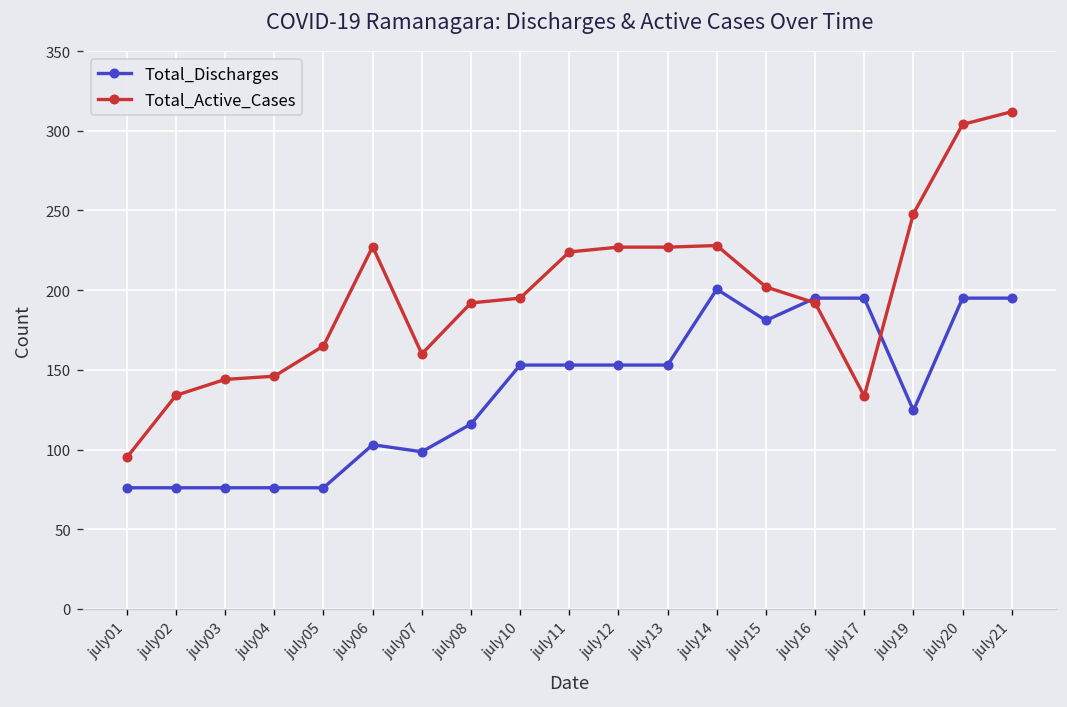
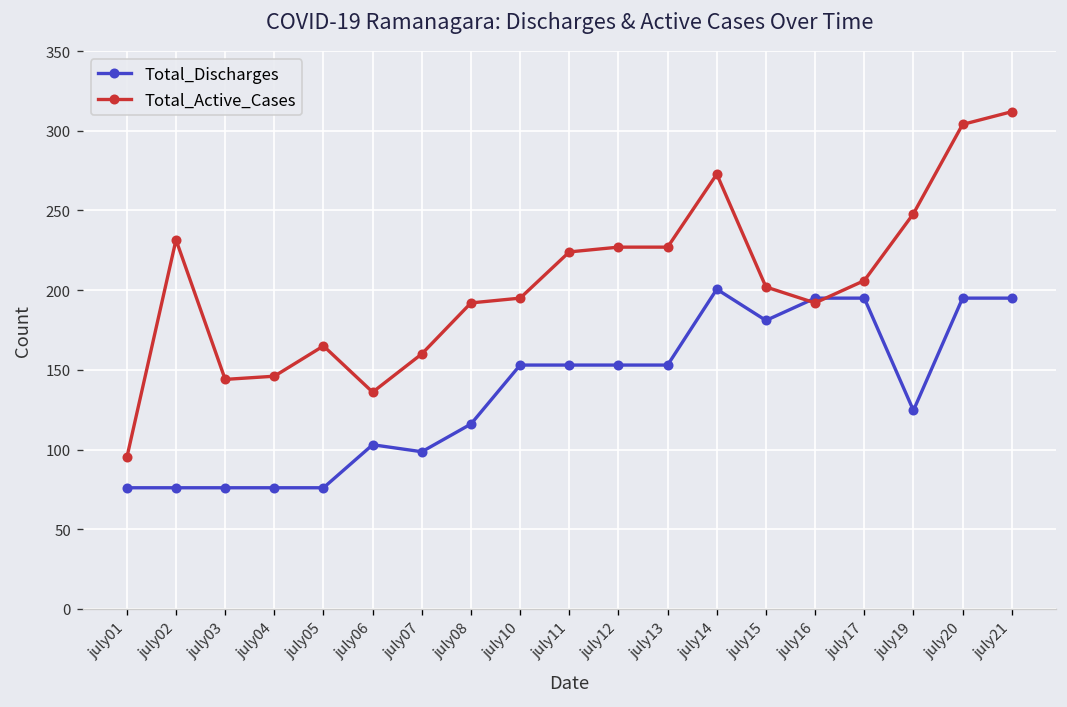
  {
    "Total_Discharges": {
      "july01": 76,
      "july02": 76,
      "july03": 76,
      "july04": 76,
      "july05": 76,
      "july06": 103,
      "july07": 99,
      "july08": 116,
      "july10": 153,
      "july11": 153,
      "july12": 153,
      "july13": 153,
      "july14": 201,
      "july15": 181,
      "july16": 195,
      "july17": 195,
      "july19": 125,
      "july20": 195,
      "july21": 195
    },
    "Total_Active_Cases": {
      "july01": 95,
-     "july02": 134,
+     "july02": 232,
      "july03": 144,
      "july04": 146,
      "july05": 165,
-     "july06": 227,
+     "july06": 136,
      "july07": 160,
      "july08": 192,
      "july10": 195,
      "july11": 224,
      "july12": 227,
      "july13": 227,
-     "july14": 228,
+     "july14": 273,
      "july15": 202,
      "july16": 192,
-     "july17": 134,
+     "july17": 206,
      "july19": 248,
      "july20": 304,
      "july21": 312
    }
  }
